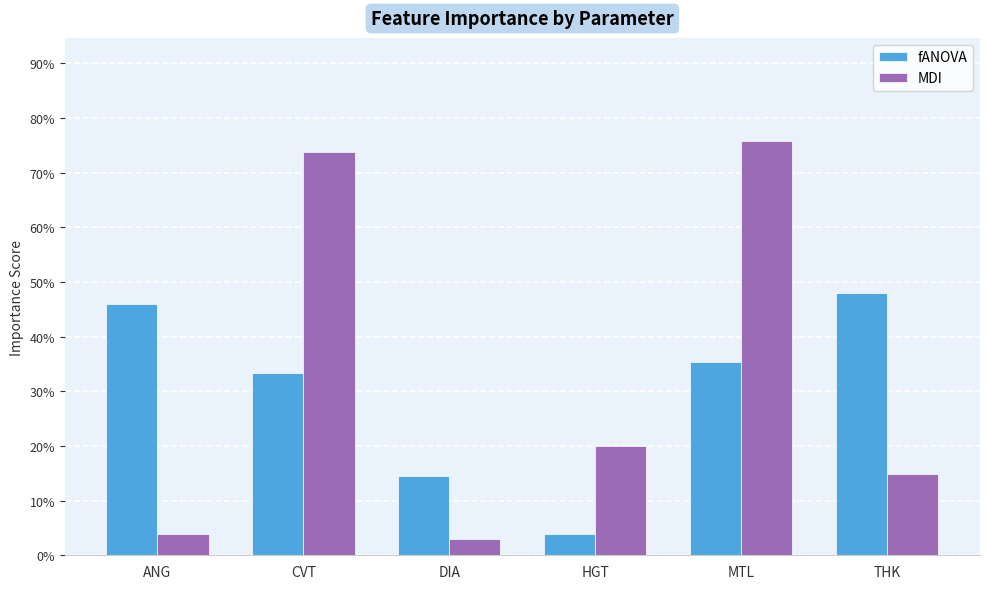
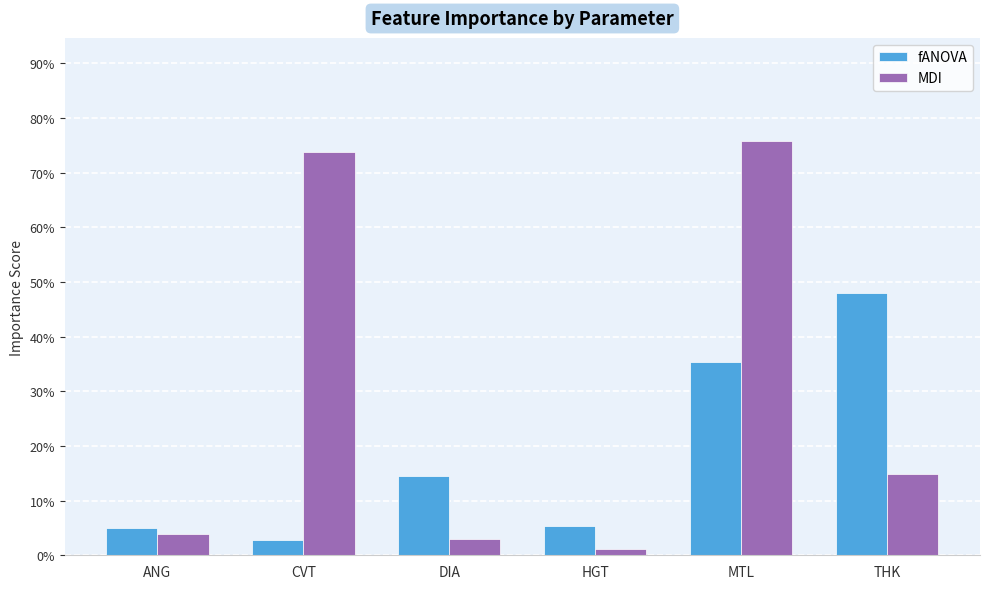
  {
    "fANOVA": {
-     "ANG": "46%",
-     "CVT": "33%",
+     "ANG": "5%",
+     "CVT": "3%",
      "DIA": "14%",
-     "HGT": "4%",
+     "HGT": "5%",
      "MTL": "35%",
      "THK": "48%"
    },
    "MDI": {
      "ANG": "4%",
      "CVT": "74%",
      "DIA": "3%",
-     "HGT": "20%",
+     "HGT": "1%",
      "MTL": "76%",
      "THK": "15%"
    }
  }
